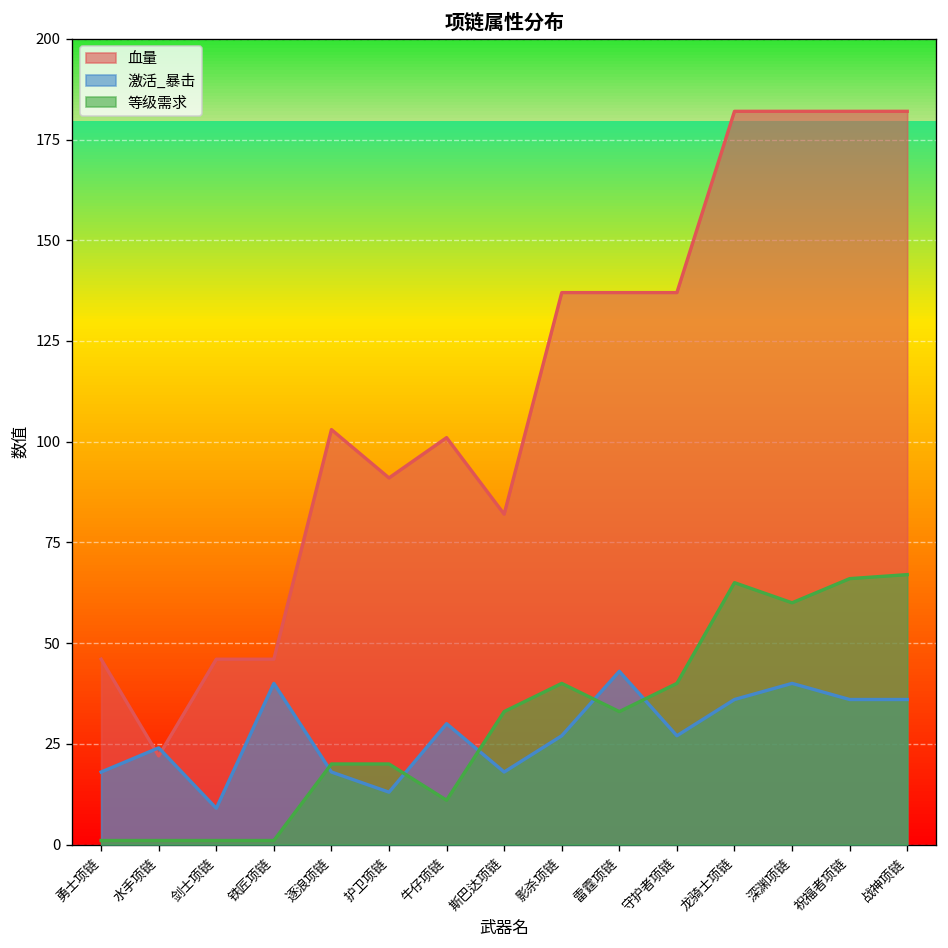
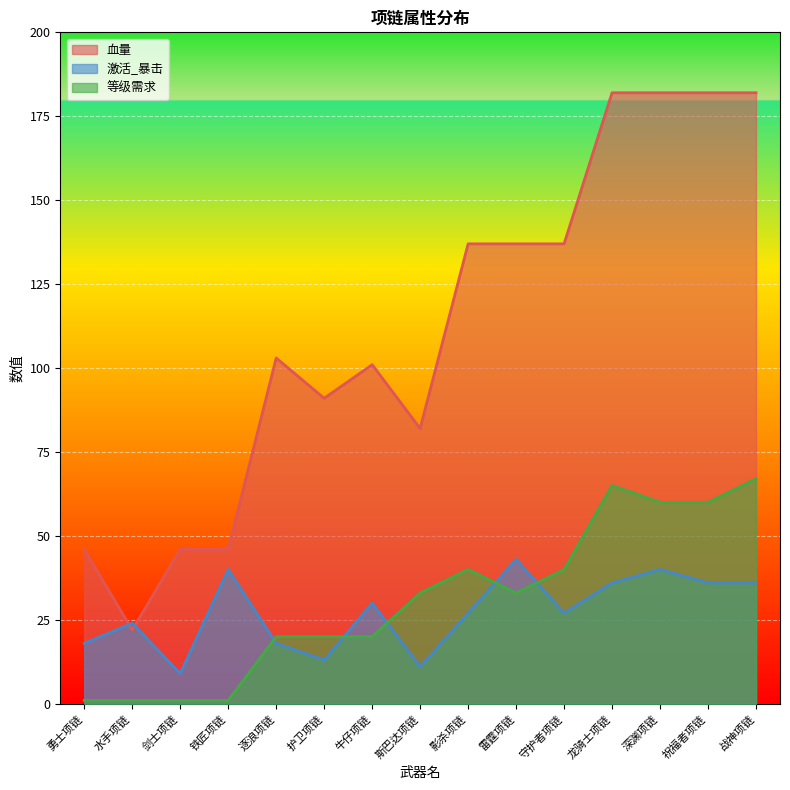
  {
    "血量": {
      "勇士项链": 46,
      "水手项链": 22,
      "剑士项链": 46,
      "铁匠项链": 46,
      "逐浪项链": 103,
      "护卫项链": 91,
      "牛仔项链": 101,
      "斯巴达项链": 82,
      "影杀项链": 137,
      "雷霆项链": 137,
      "守护者项链": 137,
      "龙骑士项链": 182,
      "深渊项链": 182,
      "祝福者项链": 182,
      "战神项链": 182
    },
    "激活_暴击": {
      "勇士项链": 18,
      "水手项链": 24,
      "剑士项链": 9,
      "铁匠项链": 40,
      "逐浪项链": 18,
      "护卫项链": 13,
      "牛仔项链": 30,
-     "斯巴达项链": 18,
+     "斯巴达项链": 11,
      "影杀项链": 27,
      "雷霆项链": 43,
      "守护者项链": 27,
      "龙骑士项链": 36,
      "深渊项链": 40,
      "祝福者项链": 36,
      "战神项链": 36
    },
    "等级需求": {
      "勇士项链": 1,
      "水手项链": 1,
      "剑士项链": 1,
      "铁匠项链": 1,
      "逐浪项链": 20,
      "护卫项链": 20,
-     "牛仔项链": 11,
+     "牛仔项链": 20,
      "斯巴达项链": 33,
      "影杀项链": 40,
      "雷霆项链": 33,
      "守护者项链": 40,
      "龙骑士项链": 65,
      "深渊项链": 60,
-     "祝福者项链": 66,
+     "祝福者项链": 60,
      "战神项链": 67
    }
  }
